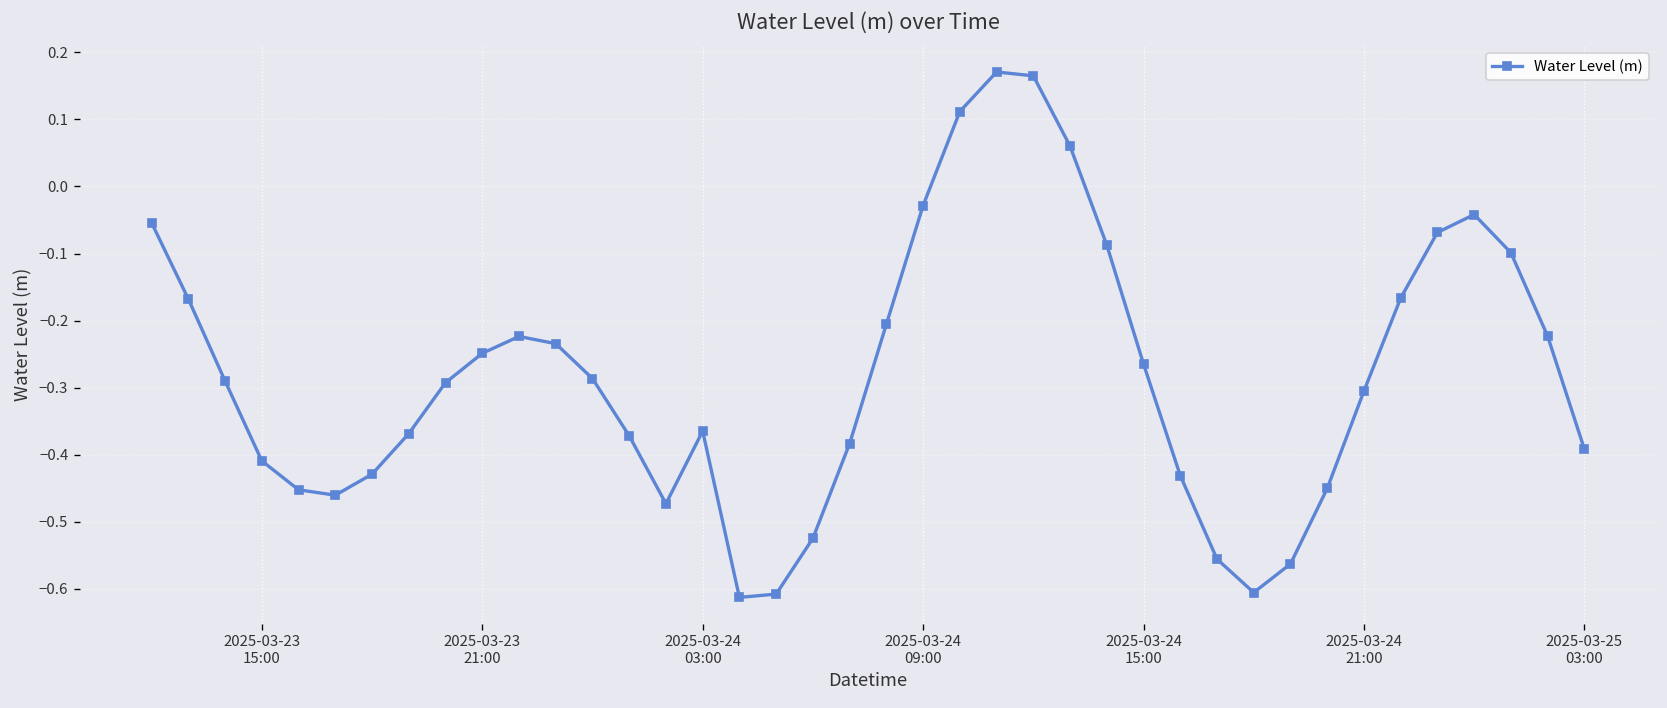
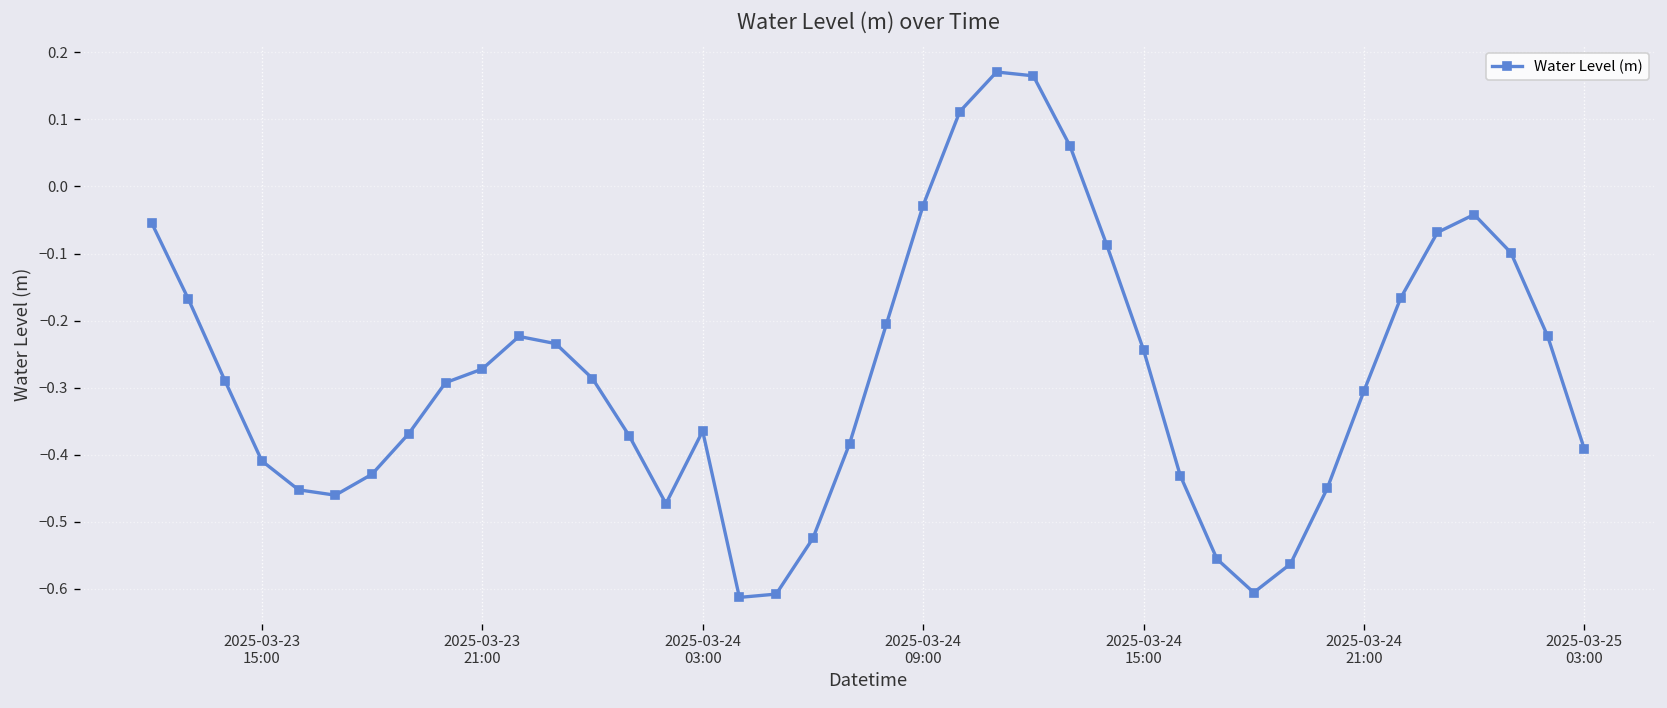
  {
    "2025-03-23 15:00": -0.41,
-   "2025-03-23 21:00": -0.25,
+   "2025-03-23 21:00": -0.27,
    "2025-03-24 03:00": -0.36,
    "2025-03-24 09:00": -0.03,
-   "2025-03-24 15:00": -0.26,
+   "2025-03-24 15:00": -0.24,
    "2025-03-24 21:00": -0.31,
    "2025-03-25 03:00": -0.39
  }
